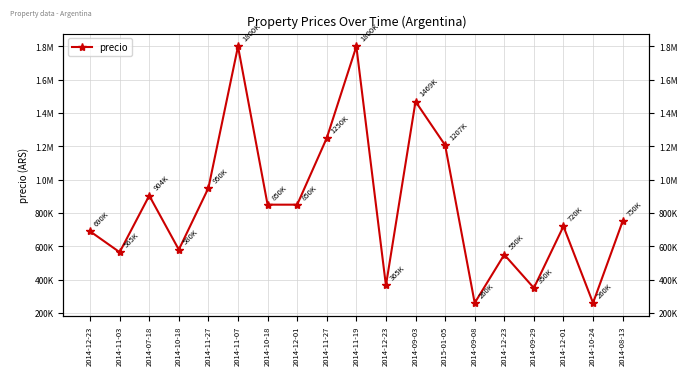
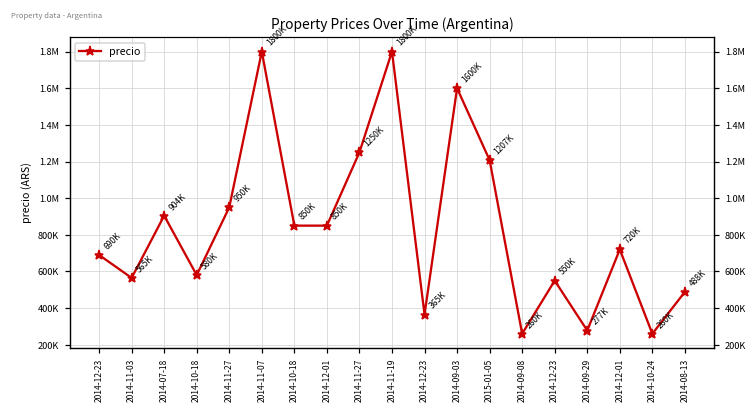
  {
    "2014-11-03": "565K",
    "2014-07-18": "904K",
    "2014-11-07": "1800K",
    "2014-11-19": "1800K",
-   "2014-09-03": "1469K",
+   "2014-09-03": "1600K",
    "2015-01-05": "1207K",
    "2014-09-08": "260K",
-   "2014-09-29": "350K",
+   "2014-09-29": "277K",
    "2014-10-24": "260K",
-   "2014-08-13": "750K"
+   "2014-08-13": "488K"
  }
